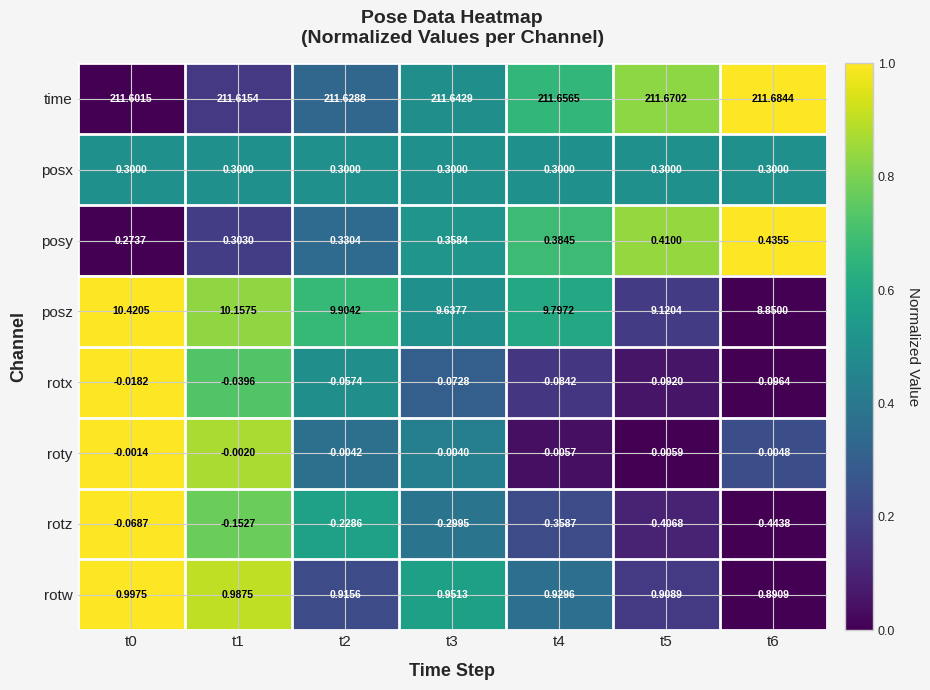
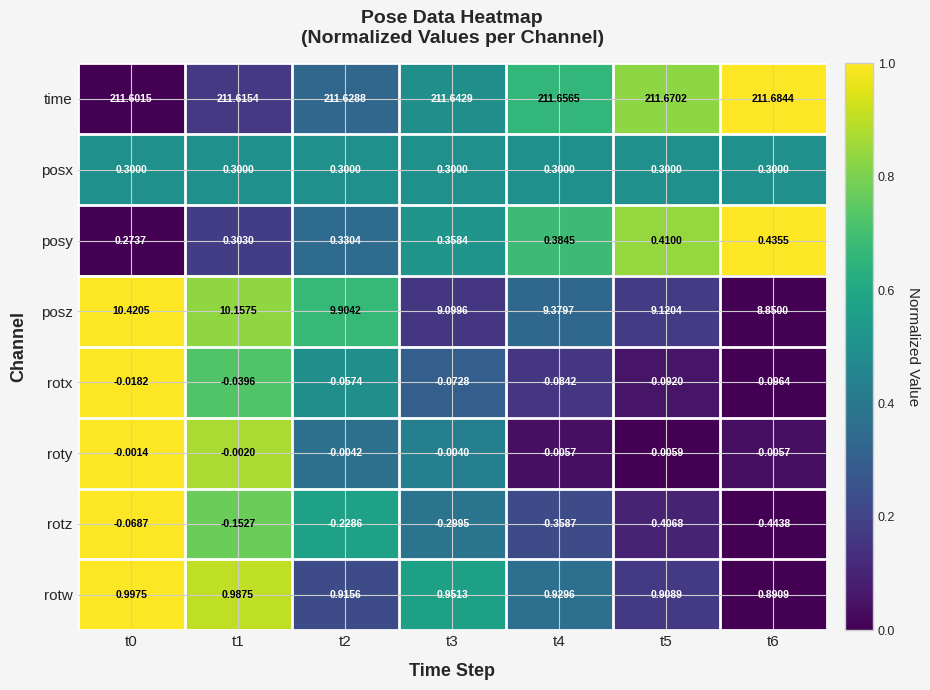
  {
    "time": {
      "t0": 211.6015,
      "t1": 211.6154,
      "t2": 211.6288,
      "t3": 211.6429,
      "t4": 211.6565,
      "t5": 211.6702,
      "t6": 211.6844
    },
    "posx": {
      "t0": 0.3000,
      "t1": 0.3000,
      "t2": 0.3000,
      "t3": 0.3000,
      "t4": 0.3000,
      "t5": 0.3000,
      "t6": 0.3000
    },
    "posy": {
      "t0": 0.2737,
      "t1": 0.3030,
      "t2": 0.3304,
      "t3": 0.3584,
      "t4": 0.3845,
      "t5": 0.4100,
      "t6": 0.4355
    },
    "posz": {
      "t0": 10.4205,
      "t1": 10.1575,
      "t2": 9.9042,
-     "t3": 9.6377,
-     "t4": 9.7972,
+     "t3": 9.0996,
+     "t4": 9.3797,
      "t5": 9.1204,
      "t6": 8.8500
    },
    "rotx": {
      "t0": -0.0182,
      "t1": -0.0396,
      "t2": -0.0574,
      "t3": -0.0728,
      "t4": -0.0842,
      "t5": -0.0920,
      "t6": -0.0964
    },
    "roty": {
      "t0": -0.0014,
      "t1": -0.0020,
      "t2": -0.0042,
      "t3": -0.0040,
      "t4": -0.0057,
      "t5": -0.0059,
-     "t6": -0.0048
+     "t6": -0.0057
    },
    "rotz": {
      "t0": -0.0687,
      "t1": -0.1527,
      "t2": -0.2286,
      "t3": -0.2995,
      "t4": -0.3587,
      "t5": -0.4068,
      "t6": -0.4438
    },
    "rotw": {
      "t0": 0.9975,
      "t1": 0.9875,
      "t2": 0.9156,
      "t3": 0.9513,
      "t4": 0.9296,
      "t5": 0.9089,
      "t6": 0.8909
    }
  }
